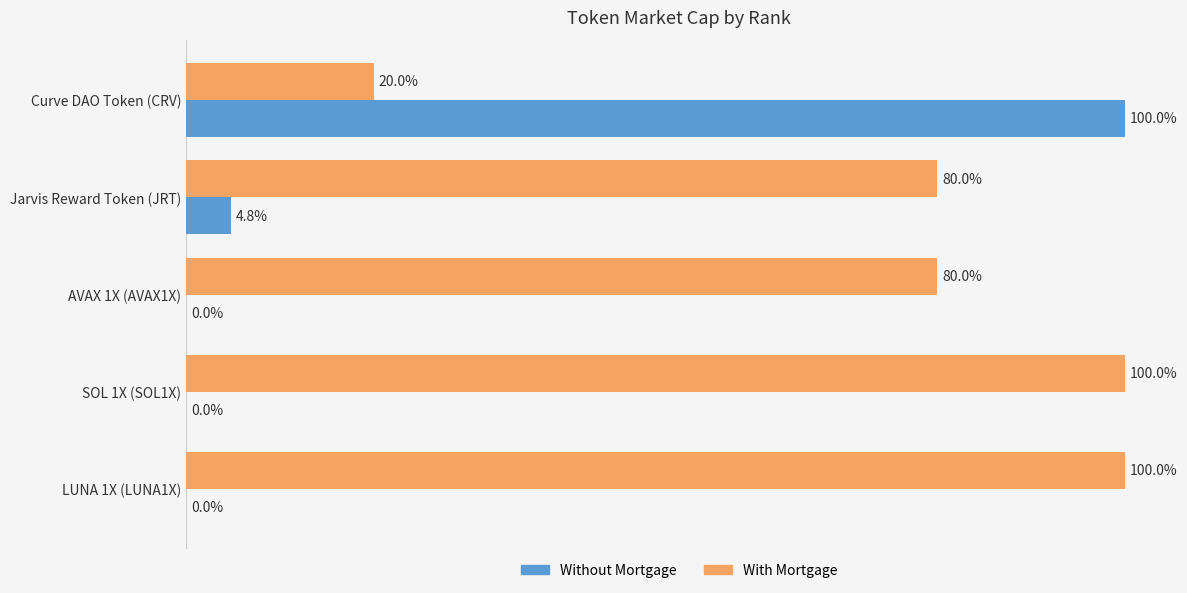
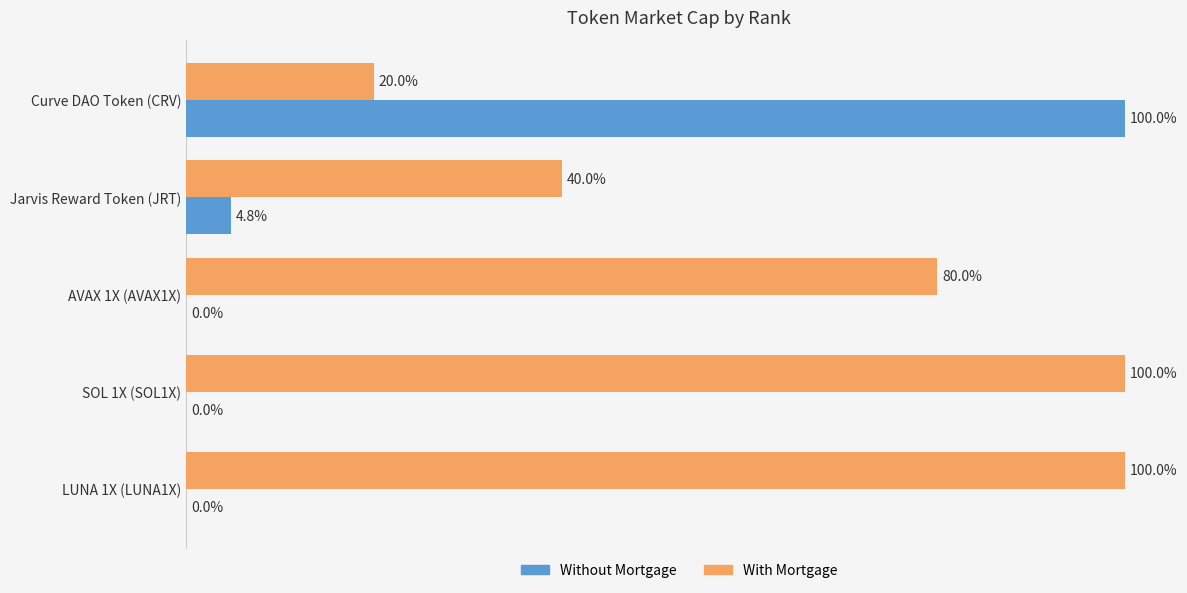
  {
    "Without Mortgage": {
      "Curve DAO Token (CRV)": "100.0%",
      "Jarvis Reward Token (JRT)": "4.8%",
      "AVAX 1X (AVAX1X)": "0.0%",
      "SOL 1X (SOL1X)": "0.0%",
      "LUNA 1X (LUNA1X)": "0.0%"
    },
    "With Mortgage": {
      "Curve DAO Token (CRV)": "20.0%",
-     "Jarvis Reward Token (JRT)": "80.0%",
+     "Jarvis Reward Token (JRT)": "40.0%",
      "AVAX 1X (AVAX1X)": "80.0%",
      "SOL 1X (SOL1X)": "100.0%",
      "LUNA 1X (LUNA1X)": "100.0%"
    }
  }
